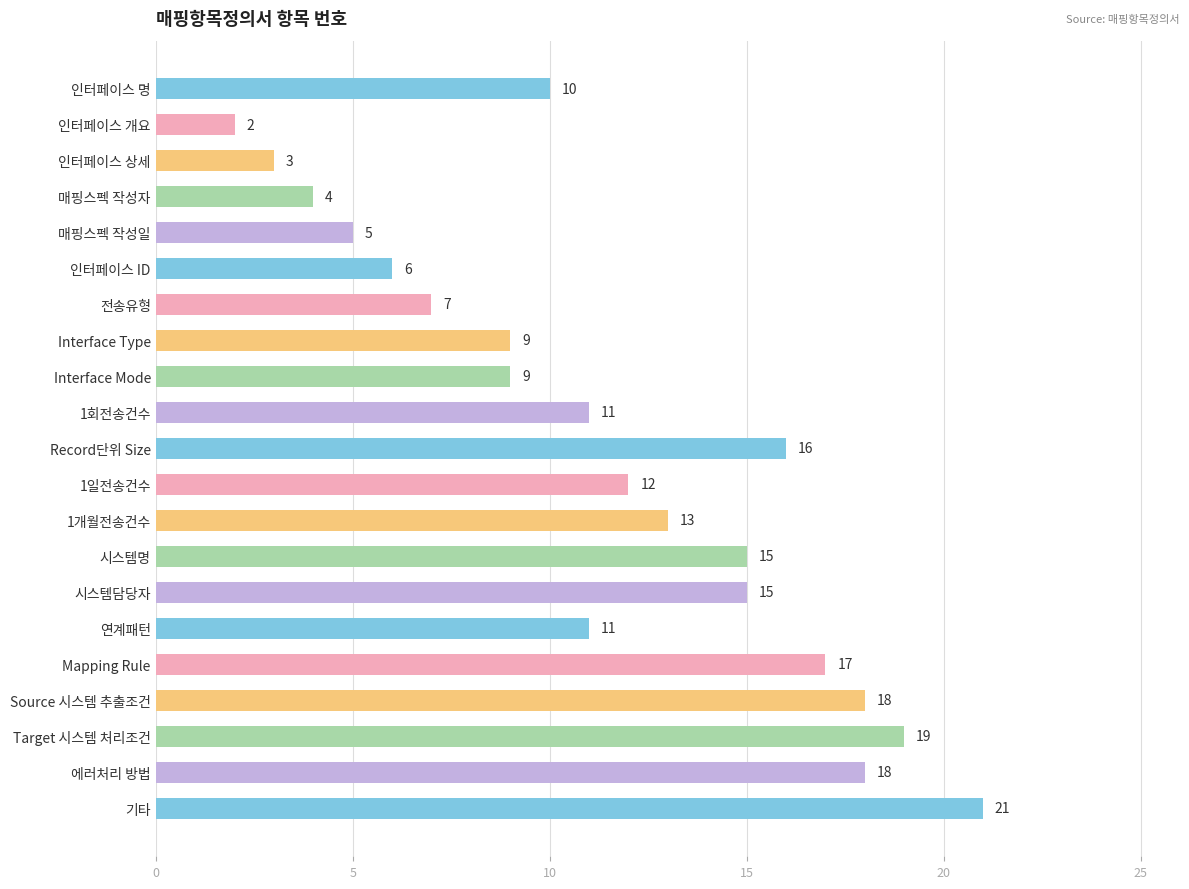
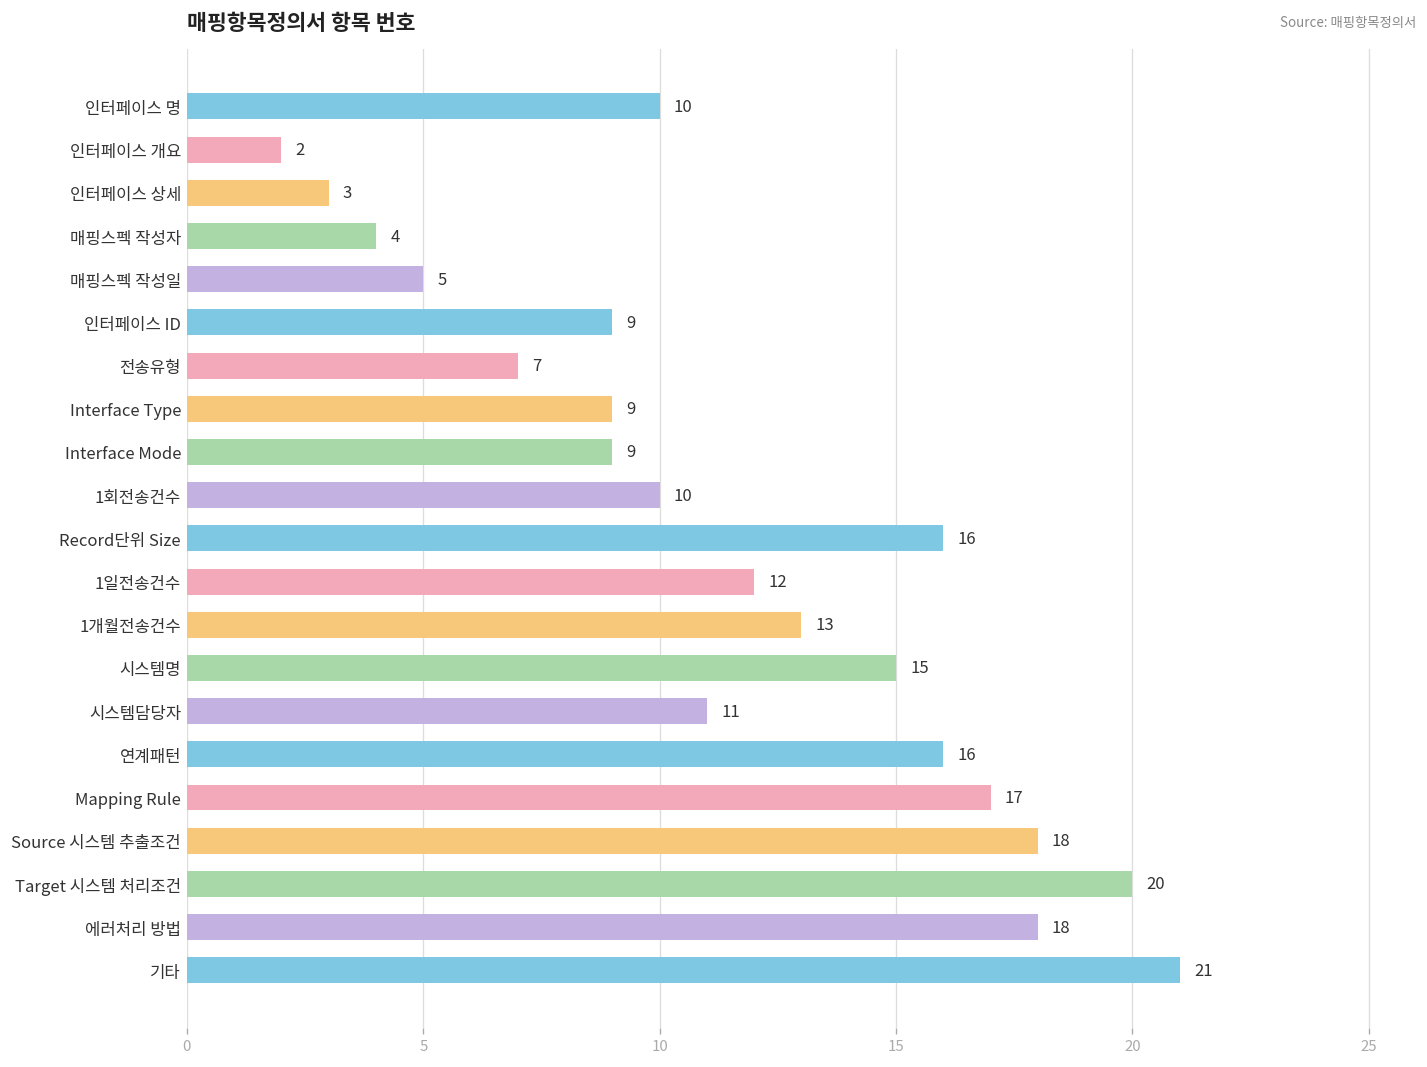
  {
    "인터페이스 명": 10,
    "인터페이스 개요": 2,
    "인터페이스 상세": 3,
    "매핑스펙 작성자": 4,
    "매핑스펙 작성일": 5,
-   "인터페이스 ID": 6,
+   "인터페이스 ID": 9,
    "전송유형": 7,
    "Interface Type": 9,
    "Interface Mode": 9,
-   "1회전송건수": 11,
+   "1회전송건수": 10,
    "Record단위 Size": 16,
    "1일전송건수": 12,
    "1개월전송건수": 13,
    "시스템명": 15,
-   "시스템담당자": 15,
-   "연계패턴": 11,
+   "시스템담당자": 11,
+   "연계패턴": 16,
    "Mapping Rule": 17,
    "Source 시스템 추출조건": 18,
-   "Target 시스템 처리조건": 19,
+   "Target 시스템 처리조건": 20,
    "에러처리 방법": 18,
    "기타": 21
  }
